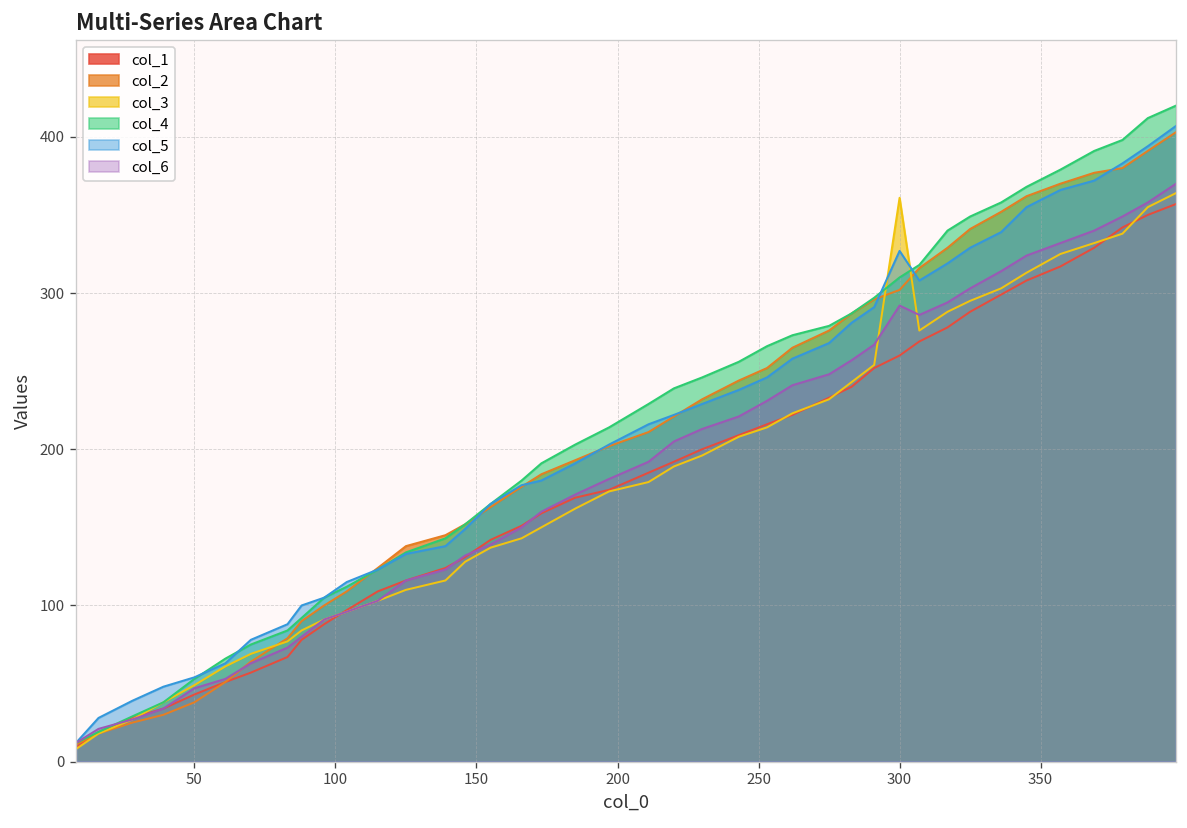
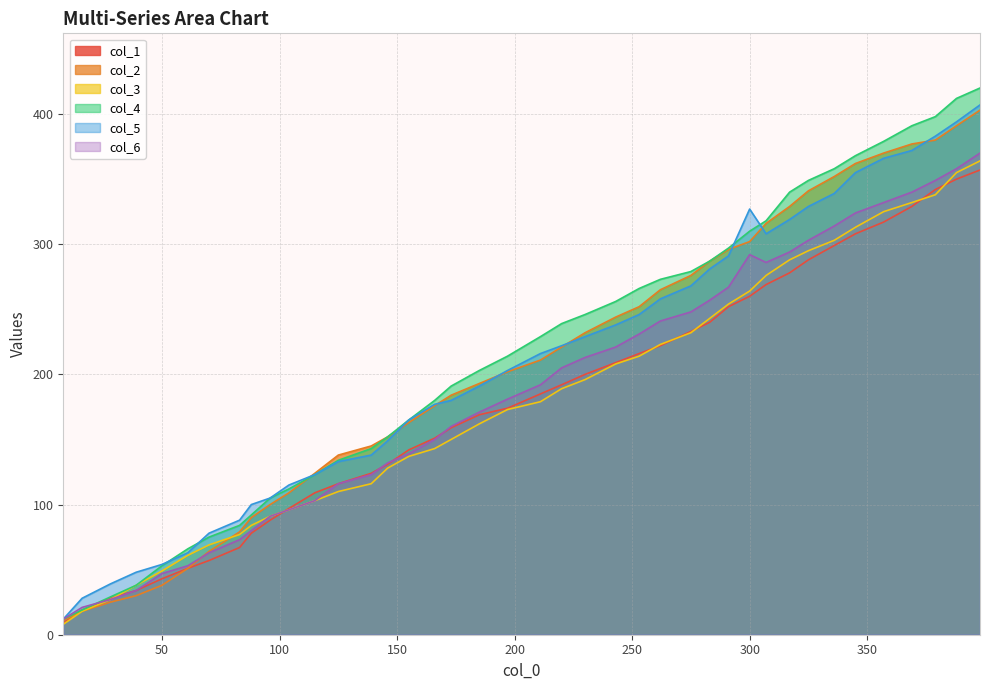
  {
    "col_3": {
      "50": 49,
-     "300": 361
+     "300": 264
    },
    "col_4": {
      "300": 310
    },
    "col_5": {
      "300": 327
    },
    "col_6": {
      "50": 47,
      "300": 292
    }
  }
